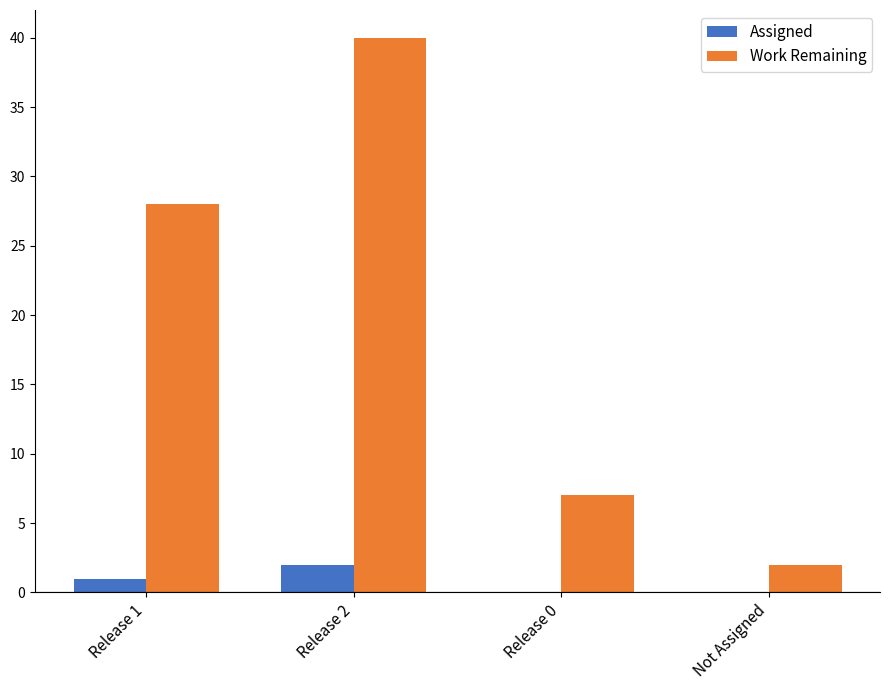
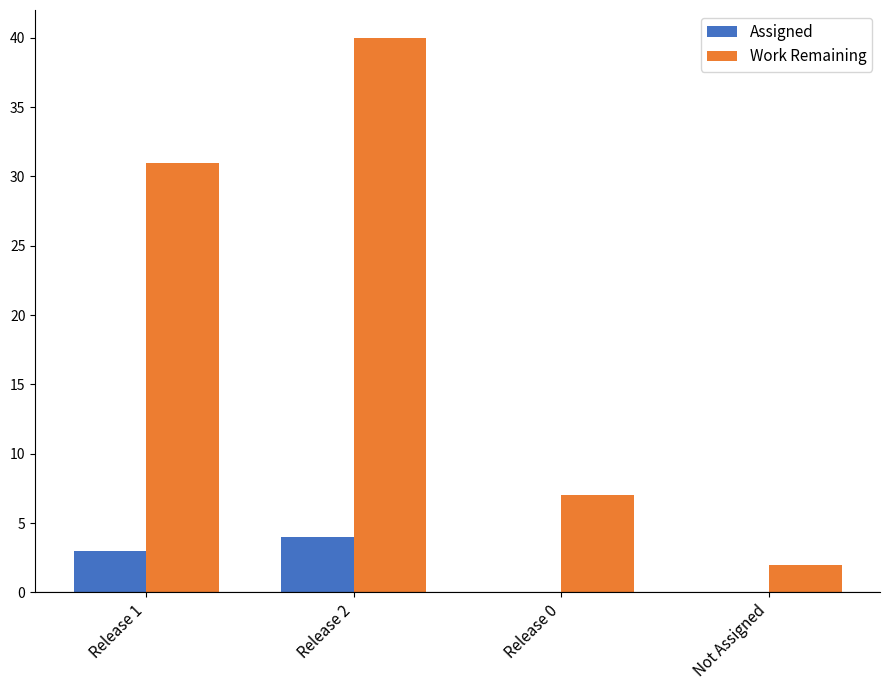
  {
    "Assigned": {
-     "Release 1": 1,
-     "Release 2": 2,
+     "Release 1": 3,
+     "Release 2": 4,
      "Release 0": 0,
      "Not Assigned": 0
    },
    "Work Remaining": {
-     "Release 1": 28,
+     "Release 1": 31,
      "Release 2": 40,
      "Release 0": 7,
      "Not Assigned": 2
    }
  }
